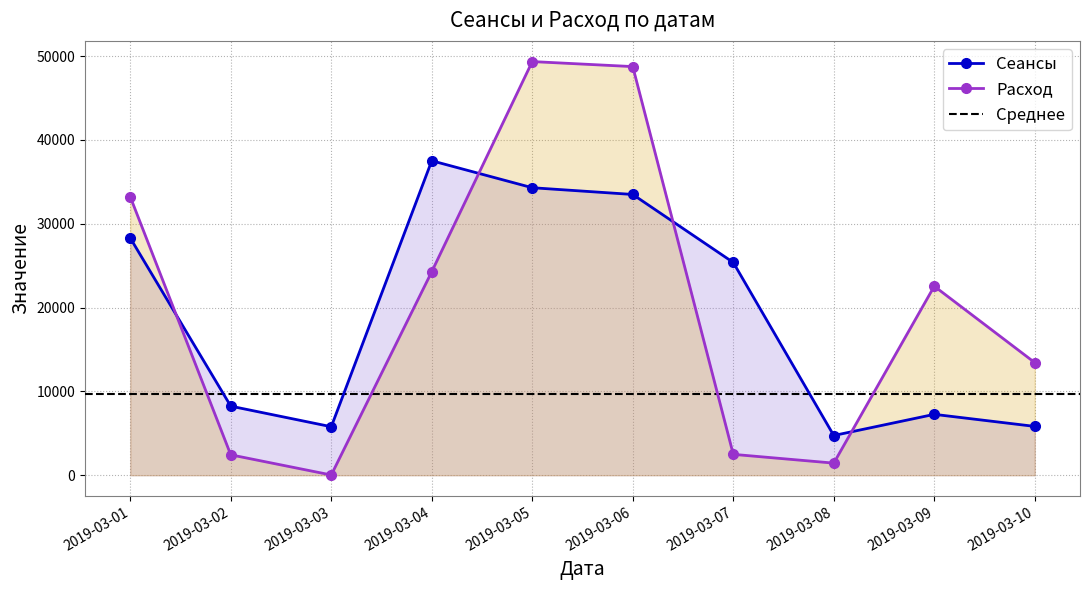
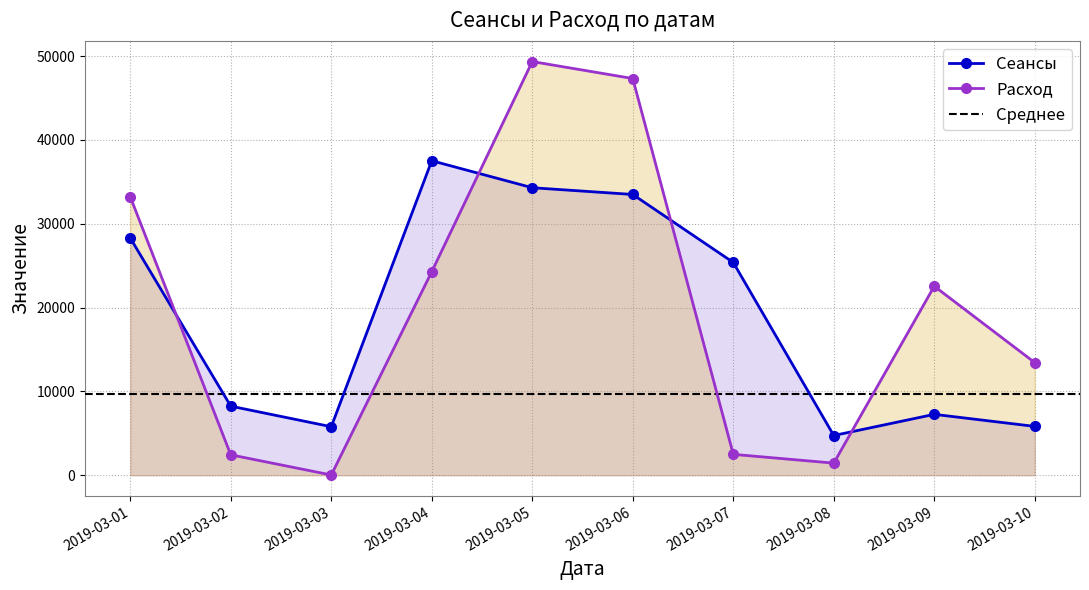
  {
    "Сеансы": {
      "2019-03-01": 28000,
      "2019-03-02": 8000,
      "2019-03-03": 6000,
      "2019-03-04": 38000,
      "2019-03-05": 34000,
      "2019-03-06": 33000,
      "2019-03-07": 25000,
      "2019-03-08": 5000,
      "2019-03-09": 7000,
      "2019-03-10": 6000
    },
    "Расход": {
      "2019-03-01": 33000,
      "2019-03-02": 2000,
      "2019-03-03": 0,
      "2019-03-04": 24000,
      "2019-03-05": 49000,
-     "2019-03-06": 49000,
+     "2019-03-06": 47000,
      "2019-03-07": 2000,
      "2019-03-08": 1000,
      "2019-03-09": 23000,
      "2019-03-10": 13000
    }
  }
